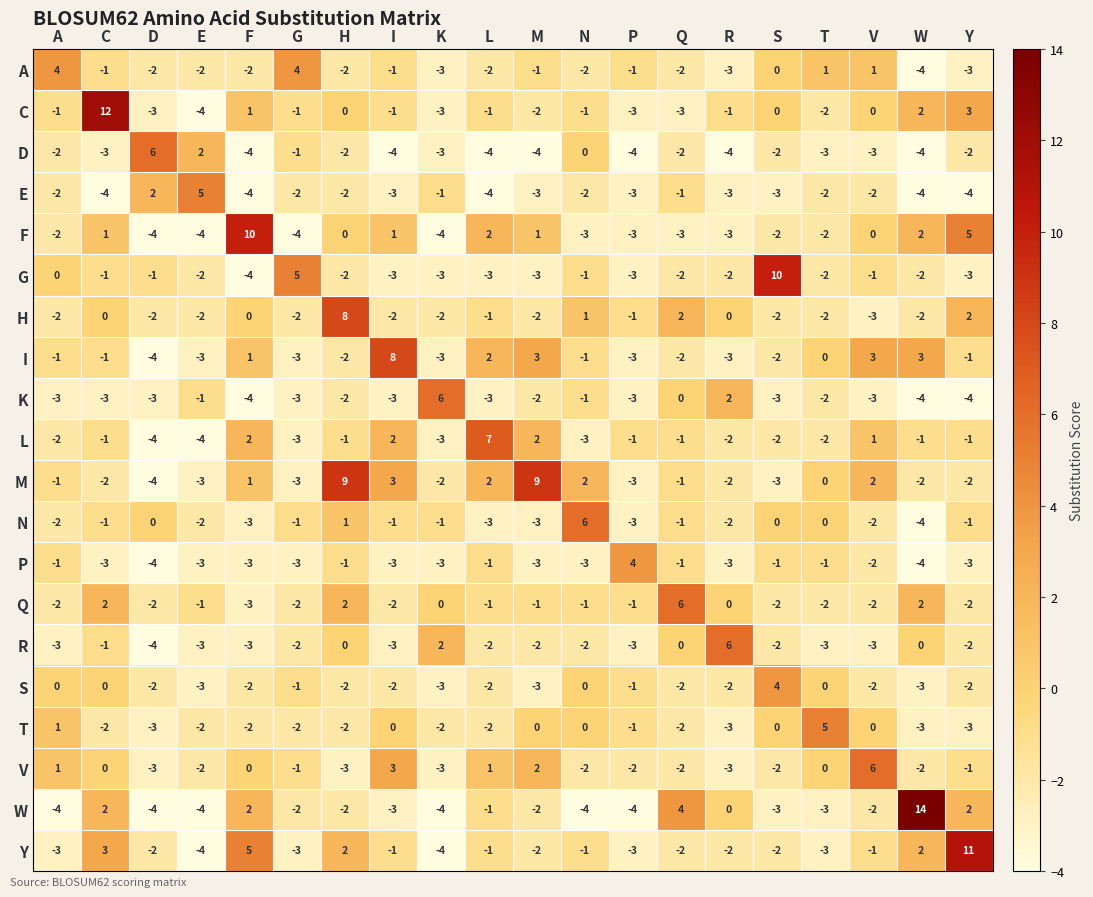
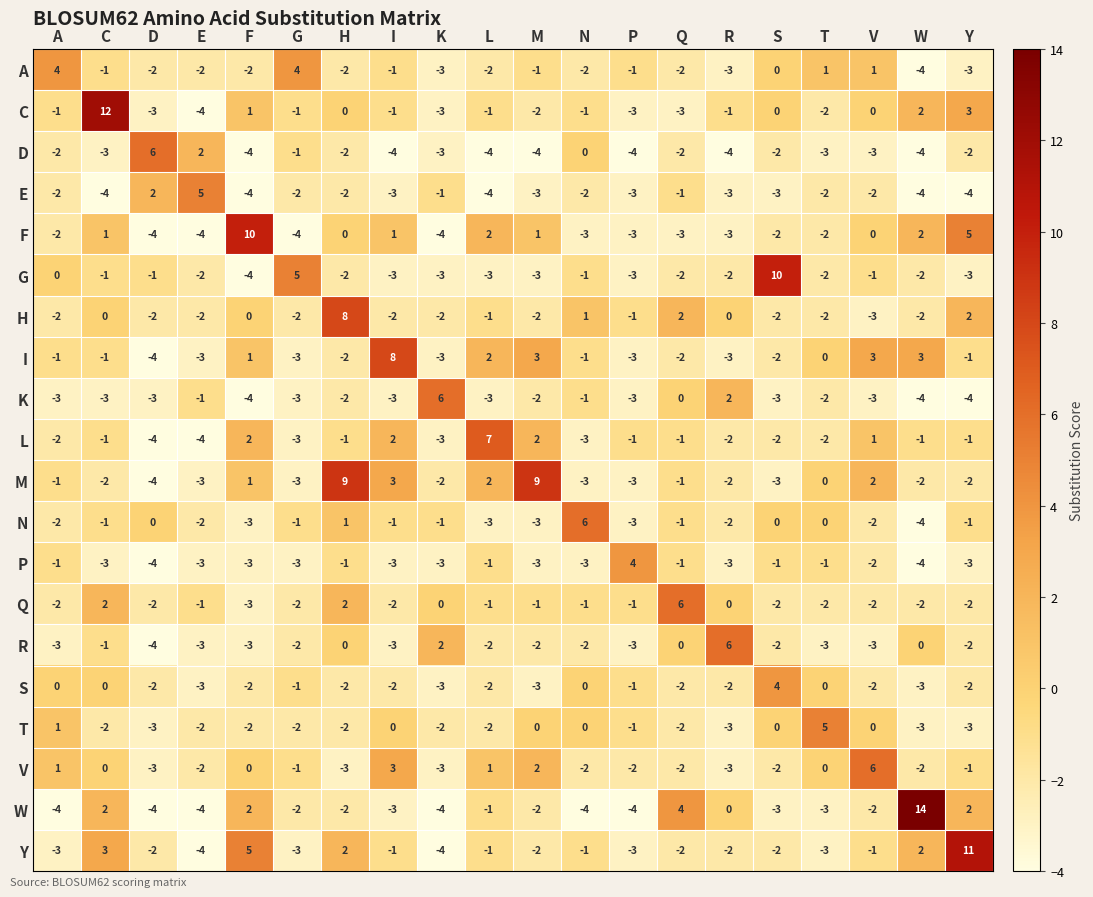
  {
    "M": {
      "A": -1,
      "C": -2,
      "D": -4,
      "E": -3,
      "F": 1,
      "G": -3,
      "H": 9,
      "I": 3,
      "K": -2,
      "L": 2,
      "M": 9,
-     "N": 2,
+     "N": -3,
      "P": -3,
      "Q": -1,
      "R": -2,
      "S": -3,
      "T": 0,
      "V": 2,
      "W": -2,
      "Y": -2
    },
    "Q": {
      "A": -2,
      "C": 2,
      "D": -2,
      "E": -1,
      "F": -3,
      "G": -2,
      "H": 2,
      "I": -2,
      "K": 0,
      "L": -1,
      "M": -1,
      "N": -1,
      "P": -1,
      "Q": 6,
      "R": 0,
      "S": -2,
      "T": -2,
      "V": -2,
-     "W": 2,
+     "W": -2,
      "Y": -2
    }
  }
